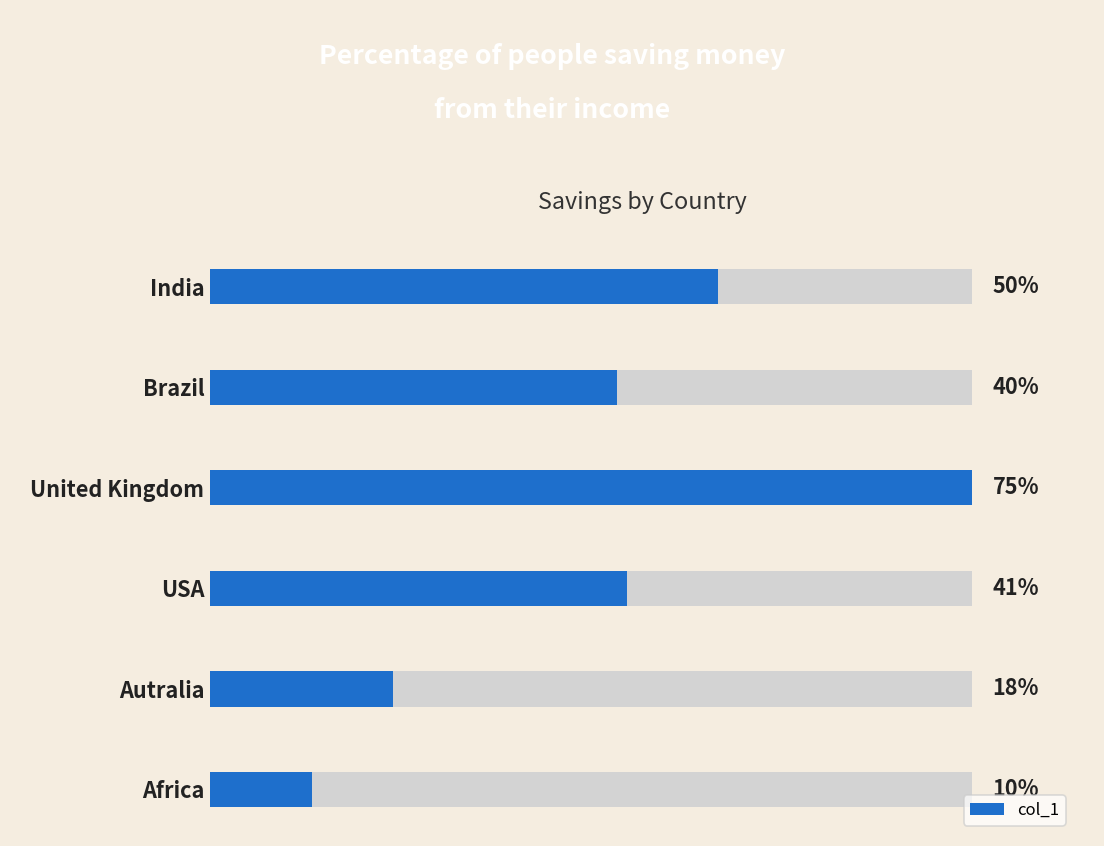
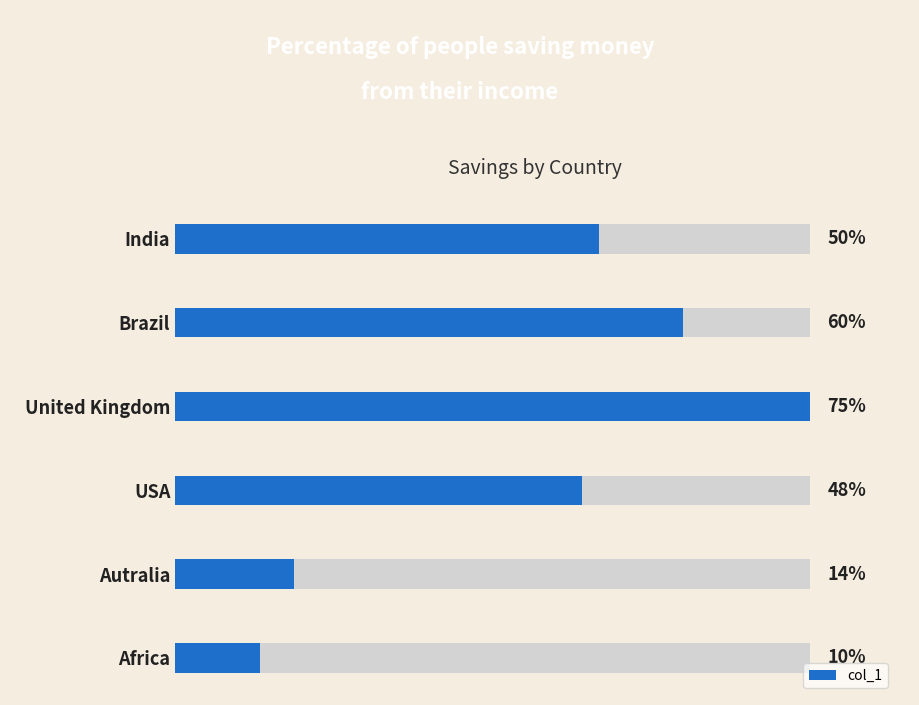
  {
    "col_1": {
-     "Brazil": "40%",
+     "Brazil": "60%",
      "United Kingdom": "75%",
-     "USA": "41%",
-     "Autralia": "18%"
+     "USA": "48%",
+     "Autralia": "14%"
    }
  }
